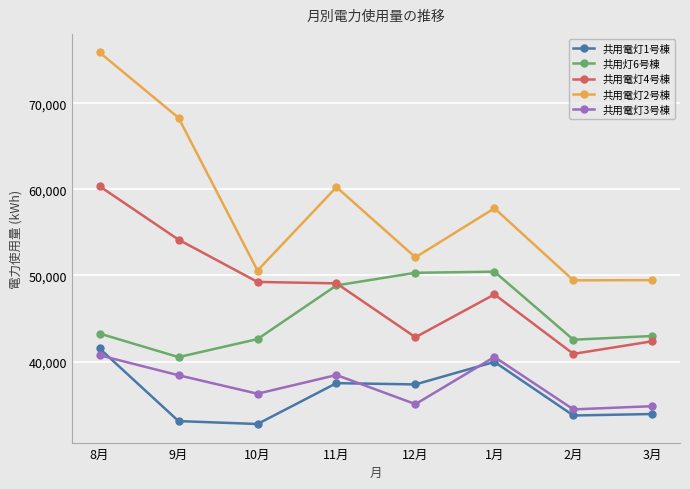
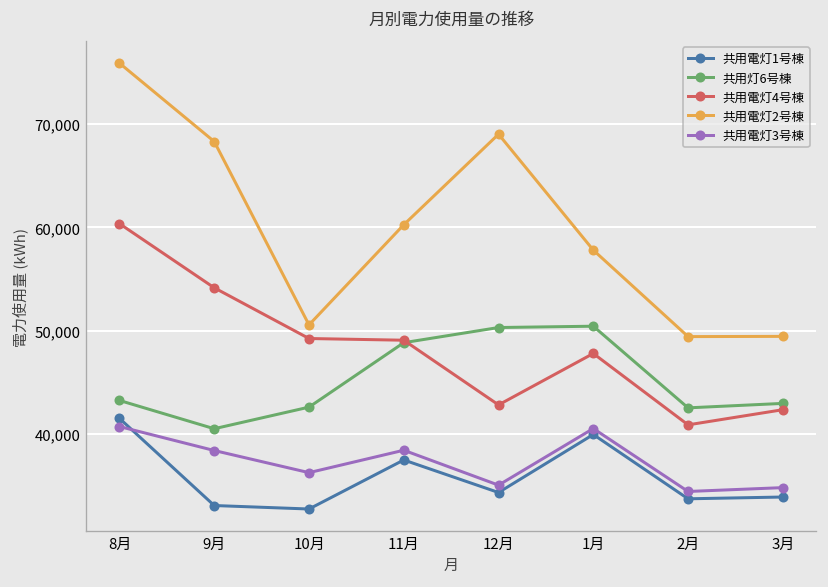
  {
    "共用電灯1号棟": {
      "8月": "42,000",
      "9月": "33,000",
      "10月": "33,000",
      "11月": "37,000",
-     "12月": "37,000",
+     "12月": "34,000",
      "1月": "40,000",
      "2月": "34,000",
      "3月": "34,000"
    },
    "共用灯6号棟": {
      "8月": "43,000",
      "9月": "41,000",
      "10月": "43,000",
      "12月": "50,000",
      "1月": "50,000",
      "2月": "43,000",
      "3月": "43,000"
    },
    "共用電灯4号棟": {
      "8月": "60,000",
      "9月": "54,000",
      "10月": "49,000",
      "12月": "43,000",
      "1月": "48,000",
      "2月": "41,000",
      "3月": "42,000"
    },
    "共用電灯2号棟": {
      "8月": "76,000",
      "9月": "68,000",
      "10月": "51,000",
      "11月": "60,000",
-     "12月": "52,000",
+     "12月": "69,000",
      "1月": "58,000",
      "2月": "49,000",
      "3月": "49,000"
    },
    "共用電灯3号棟": {
      "8月": "41,000",
      "9月": "38,000",
      "10月": "36,000",
      "11月": "38,000",
      "12月": "35,000",
      "1月": "41,000",
      "2月": "34,000",
      "3月": "35,000"
    }
  }
